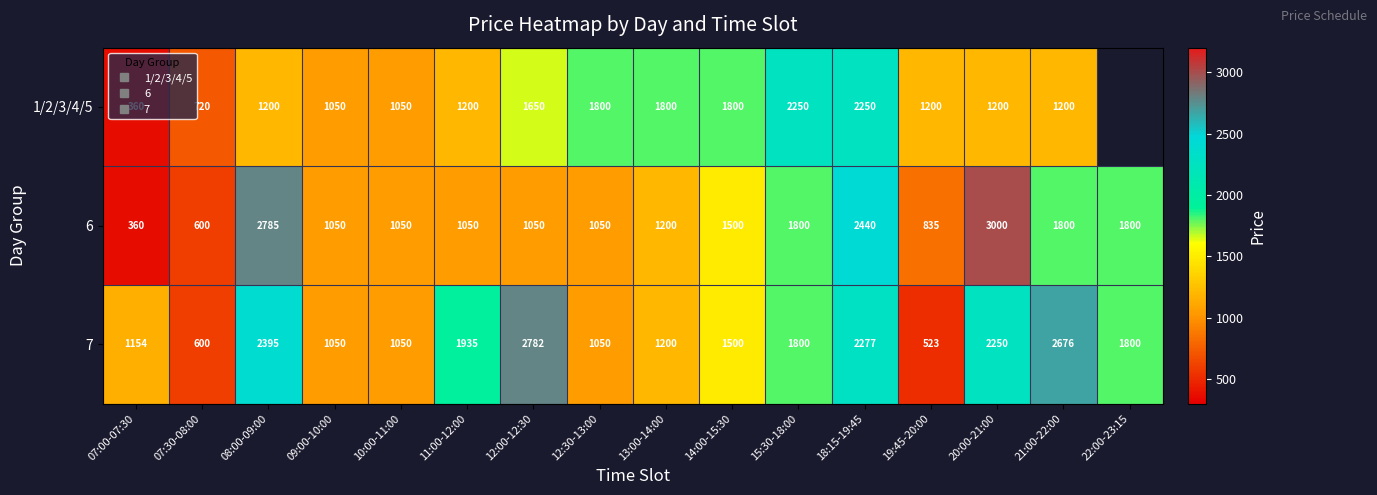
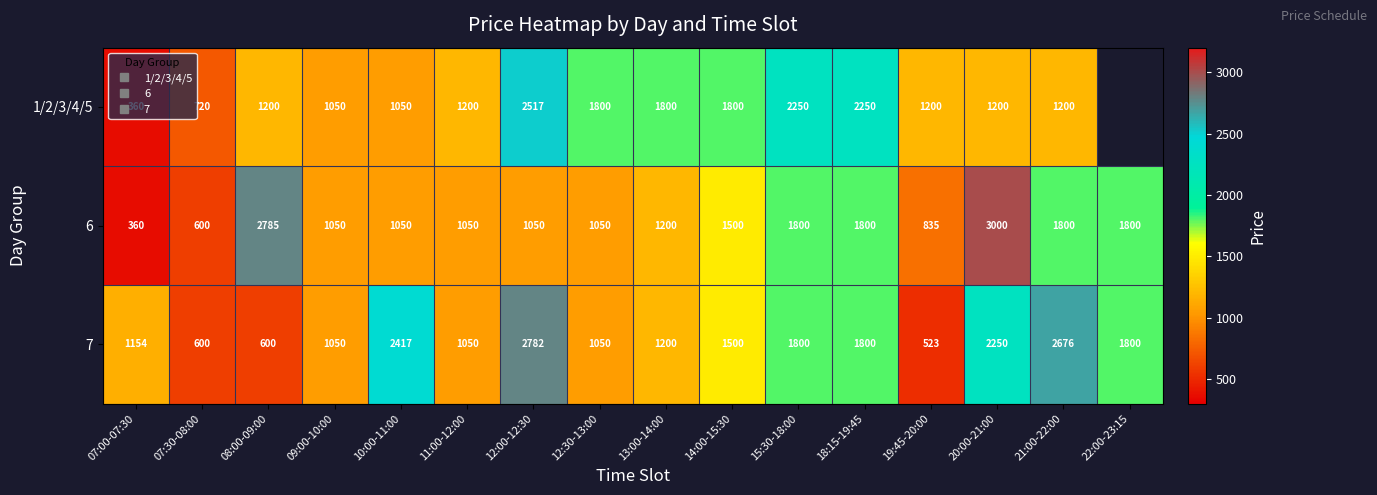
  {
    "1/2/3/4/5": {
      "08:00-09:00": 1200,
      "09:00-10:00": 1050,
      "10:00-11:00": 1050,
      "11:00-12:00": 1200,
-     "12:00-12:30": 1650,
+     "12:00-12:30": 2517,
      "12:30-13:00": 1800,
      "13:00-14:00": 1800,
      "14:00-15:30": 1800,
      "15:30-18:00": 2250,
      "18:15-19:45": 2250,
      "19:45-20:00": 1200,
      "20:00-21:00": 1200,
      "21:00-22:00": 1200
    },
    "6": {
      "07:00-07:30": 360,
      "07:30-08:00": 600,
      "08:00-09:00": 2785,
      "09:00-10:00": 1050,
      "10:00-11:00": 1050,
      "11:00-12:00": 1050,
      "12:00-12:30": 1050,
      "12:30-13:00": 1050,
      "13:00-14:00": 1200,
      "14:00-15:30": 1500,
      "15:30-18:00": 1800,
-     "18:15-19:45": 2440,
+     "18:15-19:45": 1800,
      "19:45-20:00": 835,
      "20:00-21:00": 3000,
      "21:00-22:00": 1800,
      "22:00-23:15": 1800
    },
    "7": {
      "07:00-07:30": 1154,
      "07:30-08:00": 600,
-     "08:00-09:00": 2395,
+     "08:00-09:00": 600,
      "09:00-10:00": 1050,
-     "10:00-11:00": 1050,
-     "11:00-12:00": 1935,
+     "10:00-11:00": 2417,
+     "11:00-12:00": 1050,
      "12:00-12:30": 2782,
      "12:30-13:00": 1050,
      "13:00-14:00": 1200,
      "14:00-15:30": 1500,
      "15:30-18:00": 1800,
-     "18:15-19:45": 2277,
+     "18:15-19:45": 1800,
      "19:45-20:00": 523,
      "20:00-21:00": 2250,
      "21:00-22:00": 2676,
      "22:00-23:15": 1800
    }
  }
